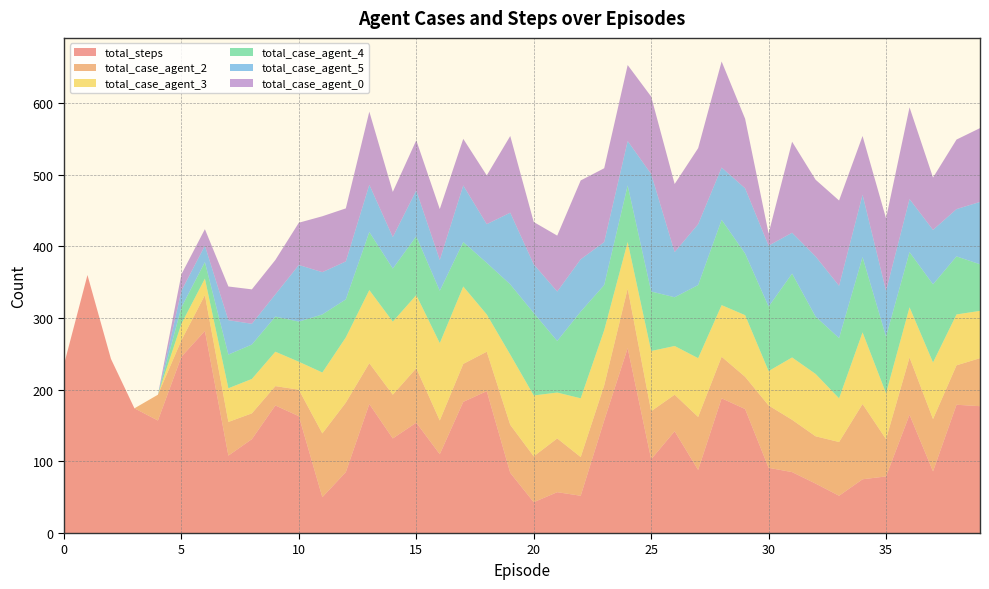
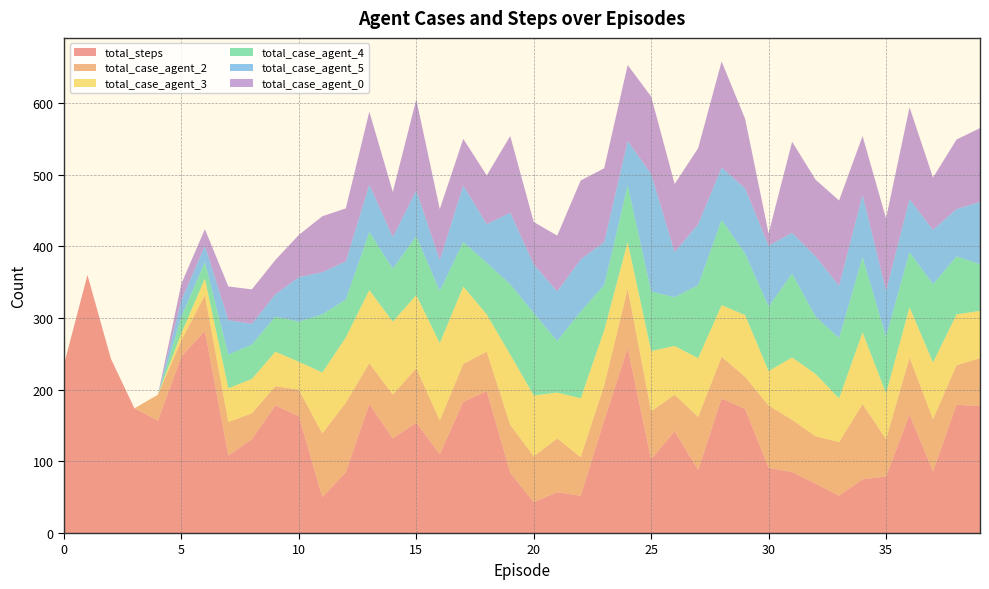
  {
    "total_case_agent_3": {
-     "5": 20,
+     "5": 10,
      "10": 40,
      "15": 100,
      "20": 90,
      "25": 80,
      "30": 50,
      "35": 60
    },
    "total_case_agent_4": {
      "5": 20,
      "10": 60,
      "15": 80,
      "20": 120,
      "25": 80,
      "30": 90,
      "35": 80
    },
    "total_case_agent_5": {
      "5": 20,
-     "10": 80,
+     "10": 60,
      "15": 60,
      "20": 70,
      "25": 160,
      "30": 90,
      "35": 60
    },
    "total_case_agent_0": {
      "5": 20,
      "10": 60,
-     "15": 70,
+     "15": 130,
      "20": 60,
      "25": 110,
      "30": 20,
      "35": 100
    }
  }
